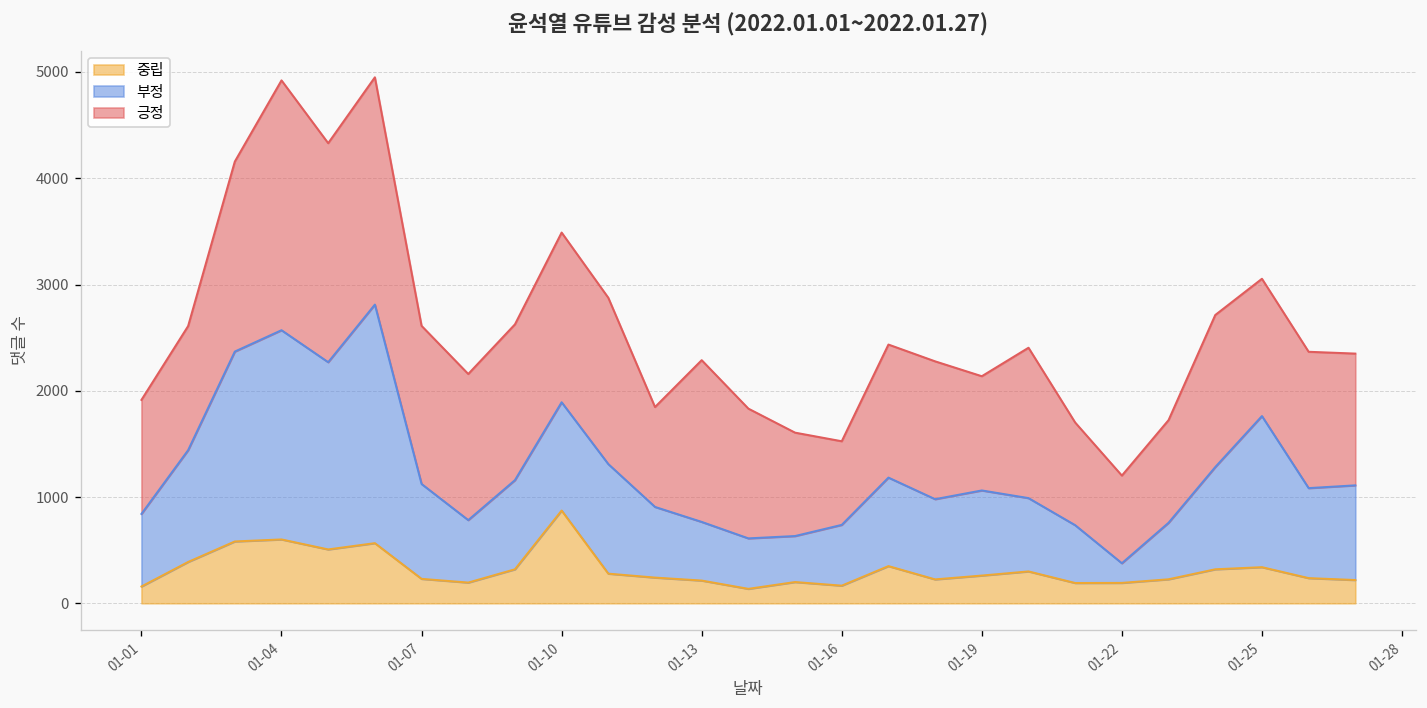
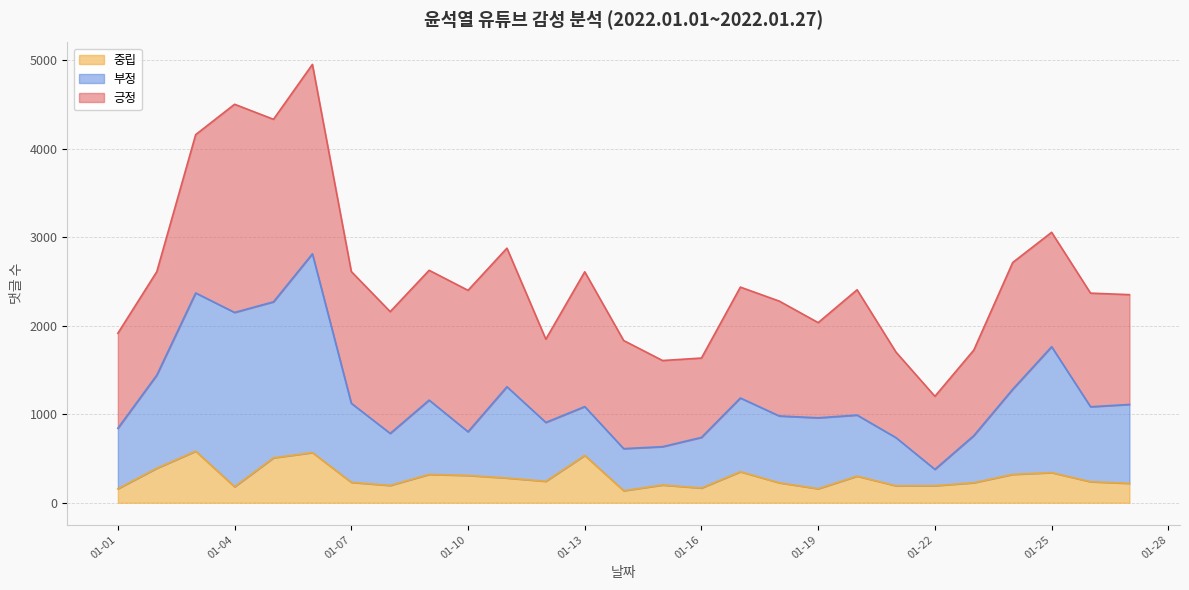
  {
    "중립": {
      "01-01": 200,
-     "01-04": 600,
+     "01-04": 200,
      "01-07": 200,
-     "01-10": 900,
-     "01-13": 200,
+     "01-10": 300,
+     "01-13": 500,
      "01-16": 200,
-     "01-19": 300,
+     "01-19": 200,
      "01-22": 200,
      "01-25": 300
    },
    "부정": {
      "01-01": 700,
      "01-04": 2000,
      "01-07": 900,
-     "01-10": 1000,
+     "01-10": 500,
      "01-13": 600,
      "01-16": 600,
      "01-19": 800,
      "01-22": 200,
      "01-25": 1400
    },
    "긍정": {
      "01-01": 1100,
      "01-04": 2400,
      "01-07": 1500,
      "01-10": 1600,
      "01-13": 1500,
-     "01-16": 800,
+     "01-16": 900,
      "01-19": 1100,
      "01-22": 800,
      "01-25": 1300
    }
  }
